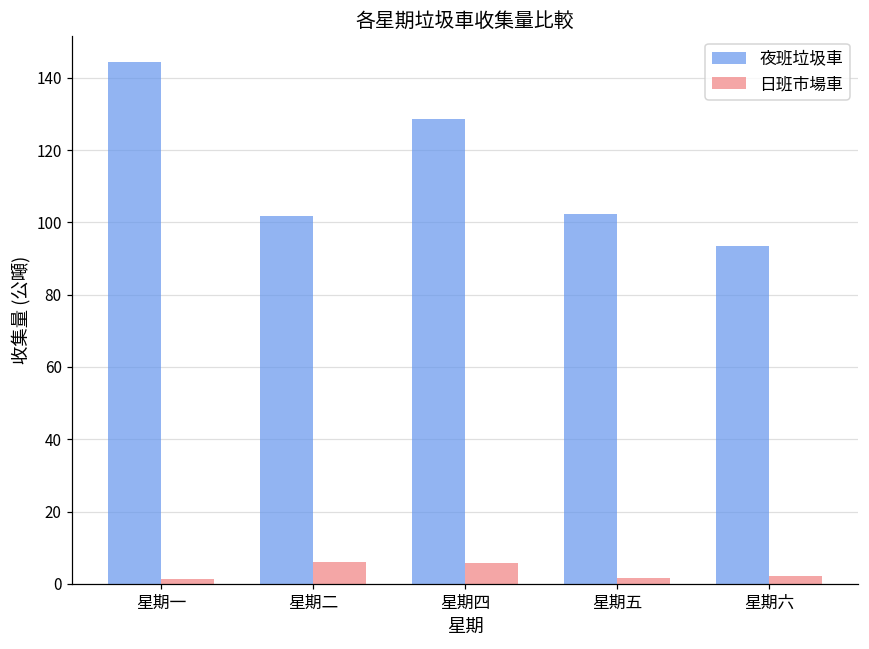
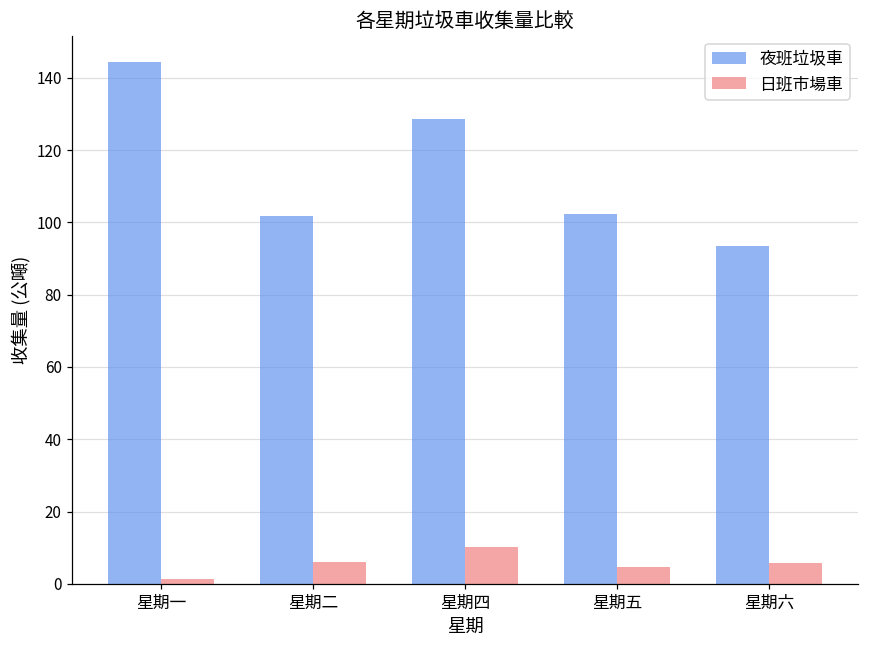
  {
    "夜班垃圾車": {
      "星期一": 144,
      "星期二": 102,
      "星期四": 128,
      "星期五": 102,
      "星期六": 94
    },
    "日班市場車": {
      "星期一": 1,
      "星期二": 6,
-     "星期四": 6,
-     "星期五": 2,
-     "星期六": 2
+     "星期四": 10,
+     "星期五": 5,
+     "星期六": 6
    }
  }
